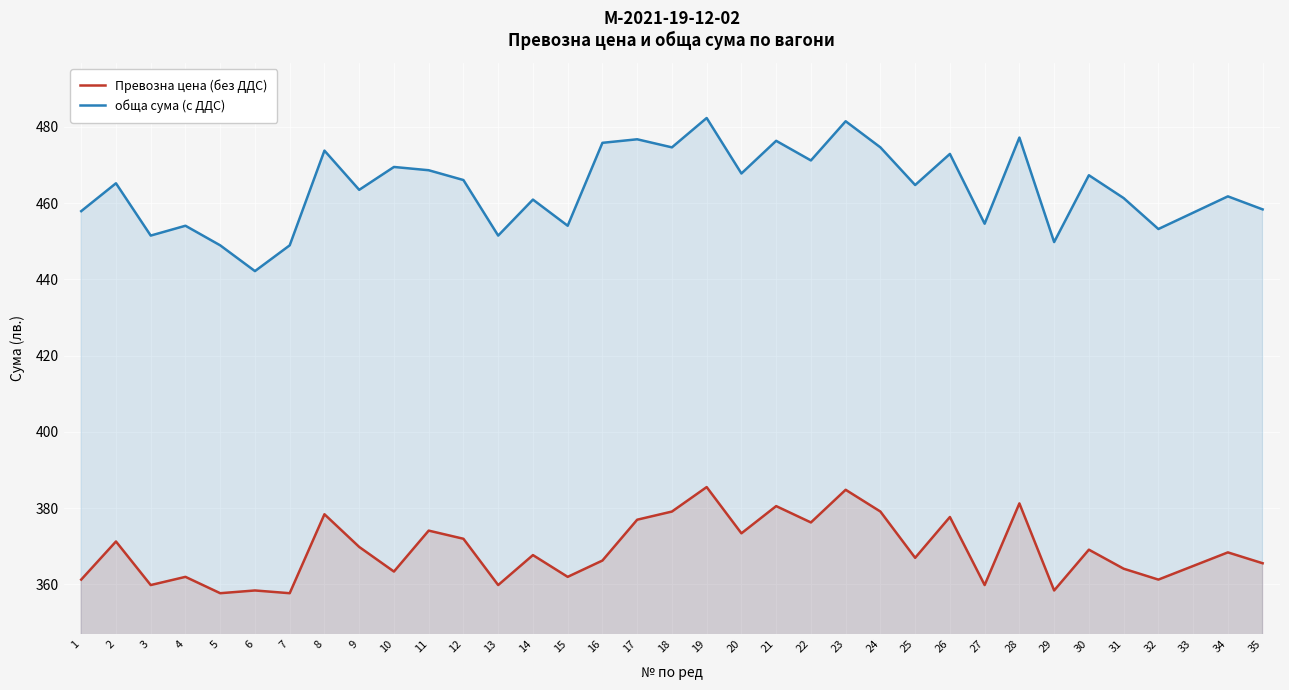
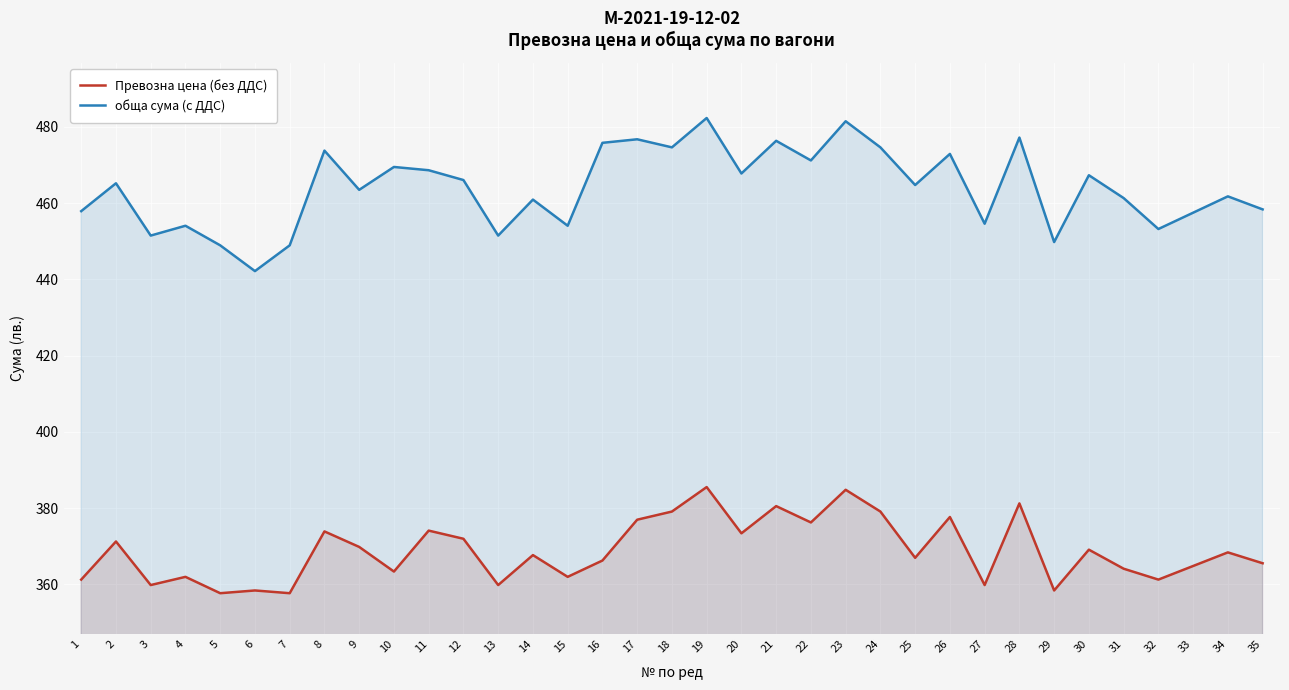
  {
    "Превозна цена (без ДДС)": {
      "1": 361,
      "2": 371,
      "3": 360,
      "4": 362,
      "5": 358,
      "6": 358,
      "7": 358,
-     "8": 378,
+     "8": 374,
      "9": 370,
      "10": 363,
      "11": 374,
      "12": 372,
      "13": 360,
      "14": 368,
      "15": 362,
      "16": 366,
      "17": 377,
      "18": 379,
      "19": 385,
      "20": 373,
      "21": 381,
      "22": 376,
      "23": 385,
      "24": 379,
      "25": 367,
      "26": 378,
      "27": 360,
      "28": 381,
      "29": 358,
      "30": 369,
      "31": 364,
      "32": 361,
      "33": 365,
      "34": 368,
      "35": 366
    },
    "обща сума (с ДДС)": {
      "1": 458,
      "2": 465,
      "3": 451,
      "4": 454,
      "5": 449,
      "6": 442,
      "7": 449,
      "8": 474,
      "9": 463,
      "10": 469,
      "11": 469,
      "12": 466,
      "13": 451,
      "14": 461,
      "15": 454,
      "16": 476,
      "17": 477,
      "18": 475,
      "19": 482,
      "20": 468,
      "21": 476,
      "22": 471,
      "23": 481,
      "24": 475,
      "25": 465,
      "26": 473,
      "27": 455,
      "28": 477,
      "29": 450,
      "30": 467,
      "31": 461,
      "32": 453,
      "33": 457,
      "34": 462,
      "35": 458
    }
  }
